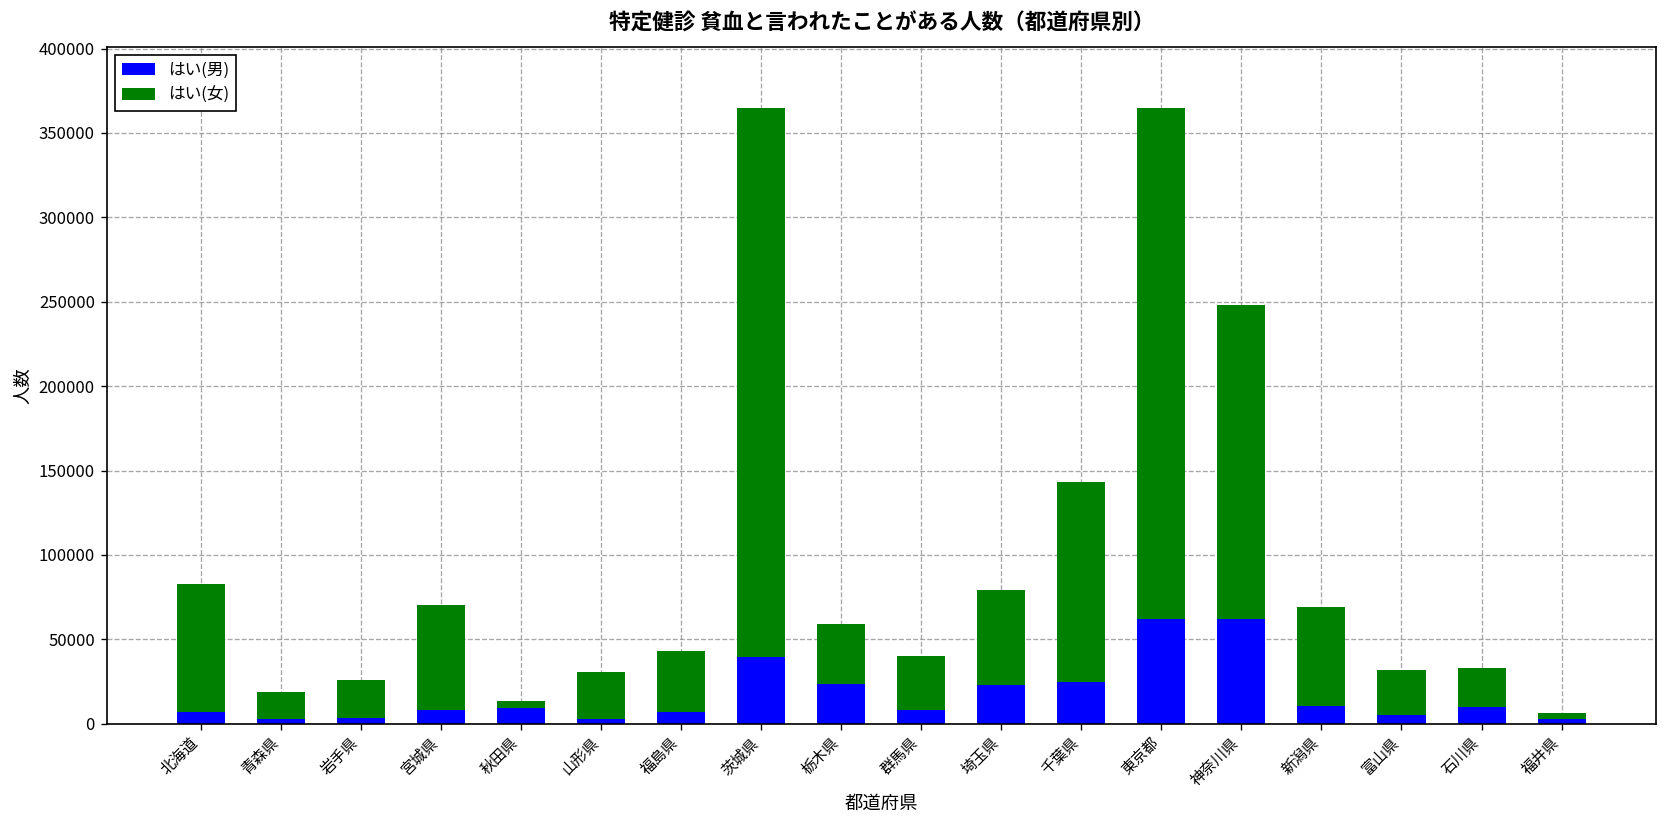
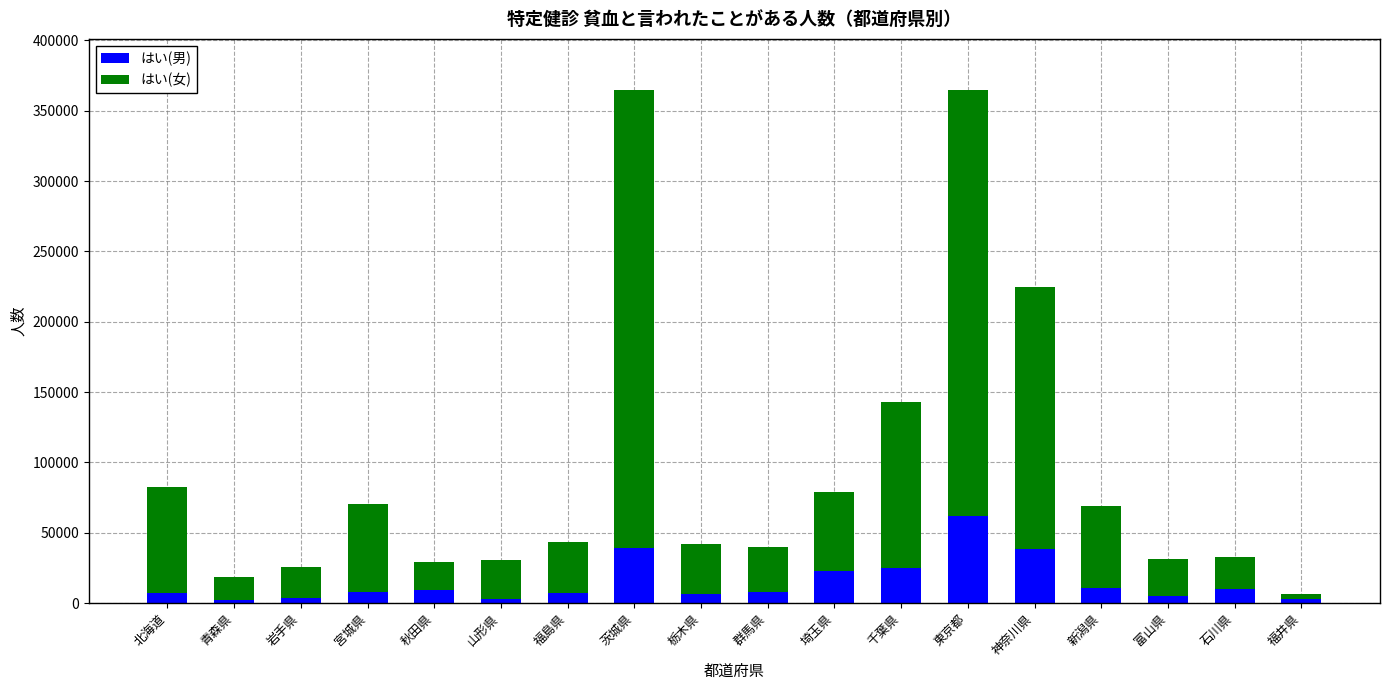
  {
    "はい(男)": {
      "北海道": 7000,
      "青森県": 3000,
      "岩手県": 4000,
      "宮城県": 8000,
      "秋田県": 10000,
      "山形県": 3000,
      "福島県": 7000,
      "茨城県": 39000,
-     "栃木県": 24000,
+     "栃木県": 6000,
      "群馬県": 8000,
      "埼玉県": 23000,
      "千葉県": 25000,
      "東京都": 62000,
-     "神奈川県": 62000,
+     "神奈川県": 38000,
      "新潟県": 10000,
      "富山県": 5000,
      "石川県": 10000,
      "福井県": 3000
    },
    "はい(女)": {
      "北海道": 76000,
      "青森県": 16000,
      "岩手県": 22000,
      "宮城県": 62000,
-     "秋田県": 4000,
+     "秋田県": 20000,
      "山形県": 28000,
      "福島県": 36000,
      "茨城県": 325000,
      "栃木県": 36000,
      "群馬県": 32000,
      "埼玉県": 56000,
      "千葉県": 118000,
      "東京都": 303000,
      "神奈川県": 186000,
      "新潟県": 58000,
      "富山県": 27000,
      "石川県": 23000,
      "福井県": 3000
    }
  }
